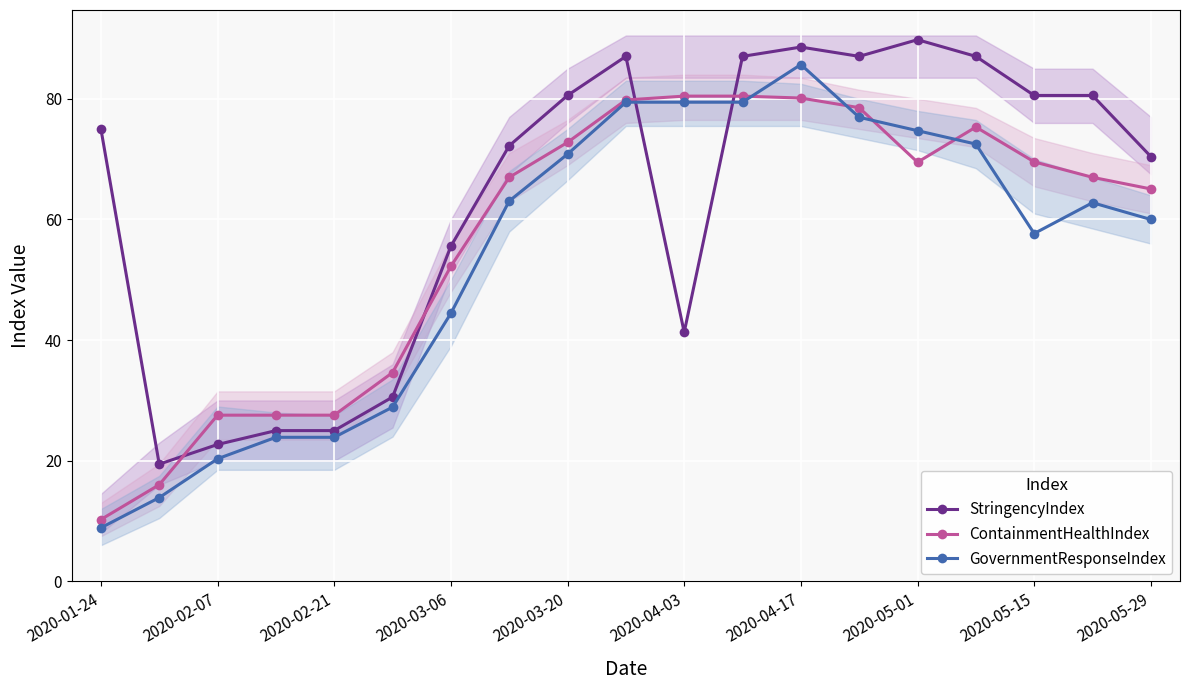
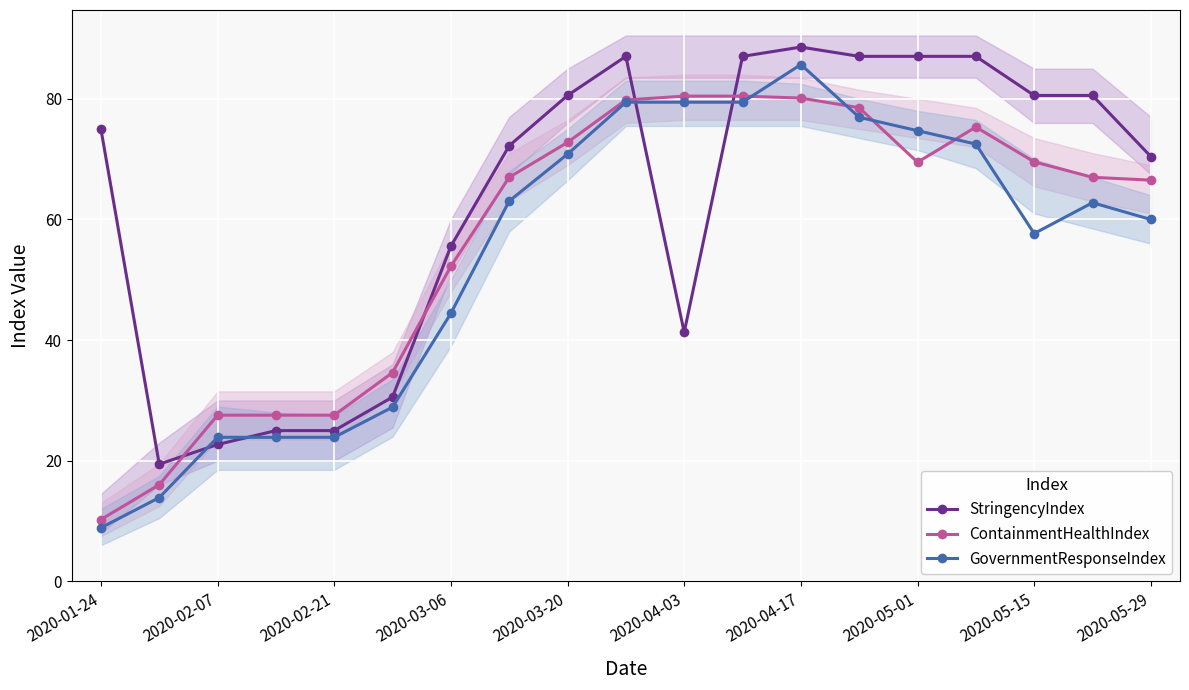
  {
    "StringencyIndex": {
      "2020-01-24": 75,
      "2020-02-07": 23,
      "2020-02-21": 25,
      "2020-03-06": 56,
      "2020-03-20": 81,
      "2020-04-03": 41,
      "2020-04-17": 89,
-     "2020-05-01": 90,
+     "2020-05-01": 87,
      "2020-05-15": 81,
      "2020-05-29": 70
    },
    "ContainmentHealthIndex": {
      "2020-01-24": 10,
      "2020-02-07": 28,
      "2020-03-06": 52,
      "2020-03-20": 73,
      "2020-04-03": 80,
      "2020-04-17": 80,
      "2020-05-01": 69,
      "2020-05-15": 70,
-     "2020-05-29": 65
+     "2020-05-29": 67
    },
    "GovernmentResponseIndex": {
      "2020-01-24": 9,
-     "2020-02-07": 20,
+     "2020-02-07": 24,
      "2020-02-21": 24,
      "2020-03-06": 44,
      "2020-03-20": 71,
      "2020-04-03": 79,
      "2020-04-17": 86,
      "2020-05-01": 75,
      "2020-05-15": 58,
      "2020-05-29": 60
    }
  }
